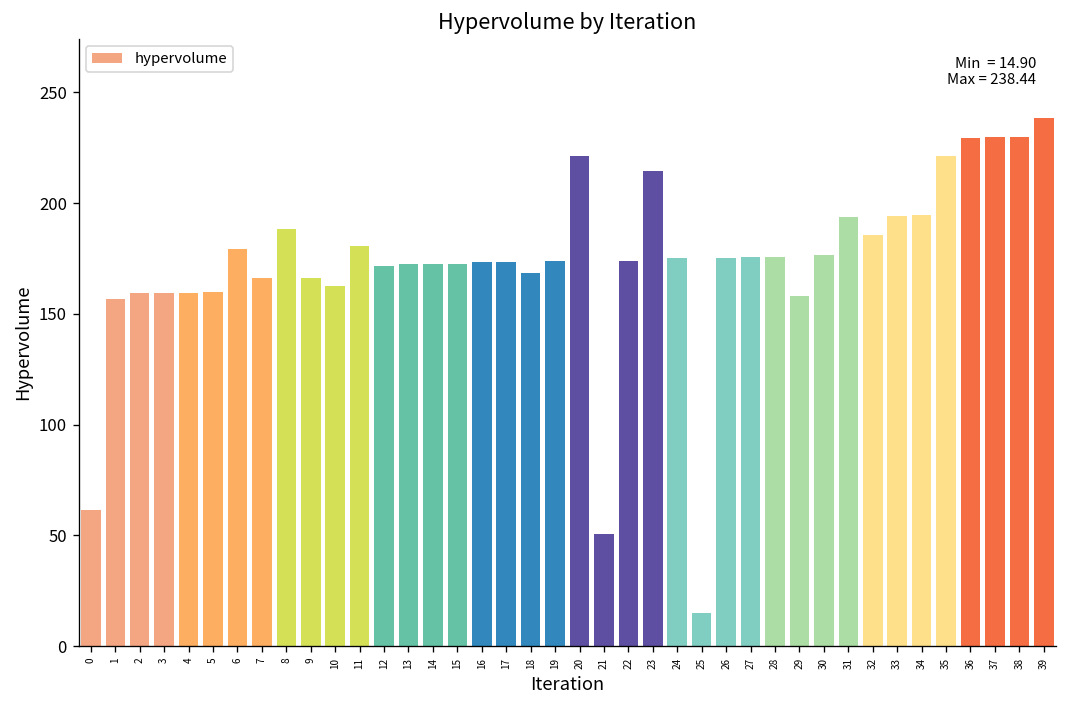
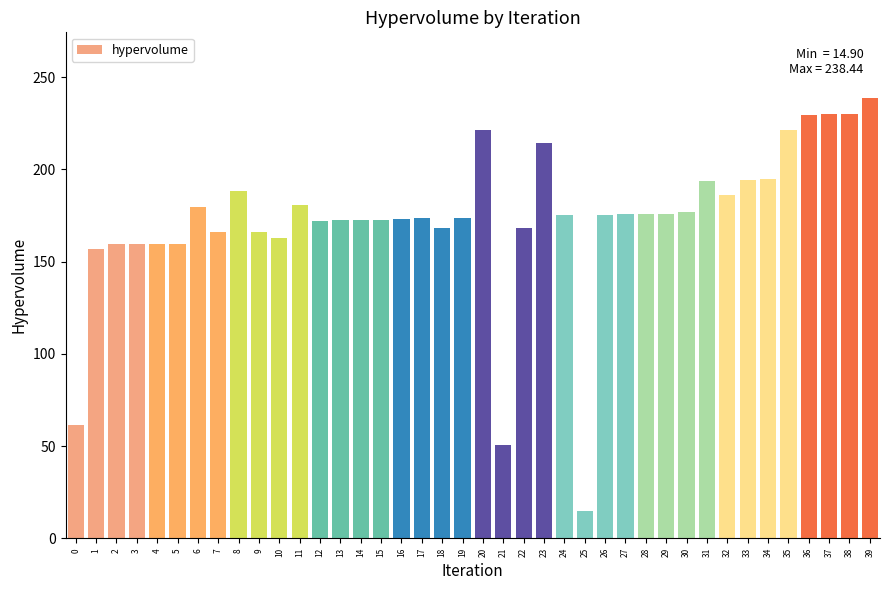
  {
    "0": 61,
    "1": 157,
    "2": 159,
    "3": 159,
    "4": 159,
    "5": 160,
    "6": 179,
    "7": 166,
    "8": 188,
    "9": 166,
    "10": 163,
    "11": 181,
    "12": 172,
    "13": 173,
    "14": 173,
    "15": 173,
    "16": 173,
    "17": 174,
    "18": 168,
    "19": 174,
    "20": 221,
    "21": 50,
-   "22": 174,
+   "22": 168,
    "23": 214,
    "24": 175,
    "25": 15,
    "26": 175,
    "27": 176,
    "28": 176,
-   "29": 158,
+   "29": 176,
    "30": 177,
    "31": 194,
    "32": 186,
    "33": 194,
    "34": 195,
    "35": 221,
    "36": 230,
    "37": 230,
    "38": 230
  }
